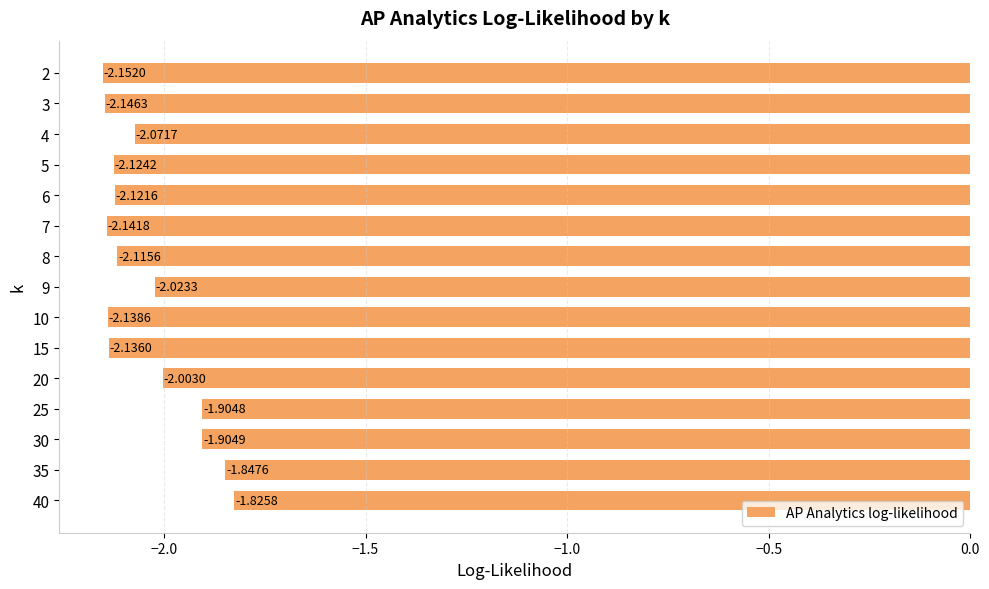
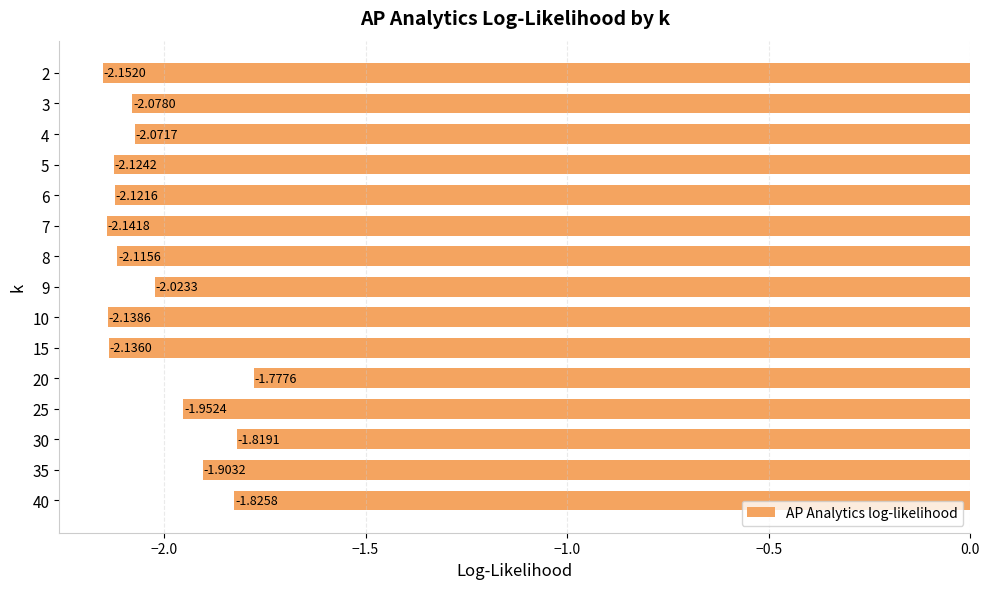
  {
    "2": -2.1520,
-   "3": -2.1463,
+   "3": -2.0780,
    "4": -2.0717,
    "5": -2.1242,
    "6": -2.1216,
    "7": -2.1418,
    "8": -2.1156,
    "9": -2.0233,
    "10": -2.1386,
    "15": -2.1360,
-   "20": -2.0030,
-   "25": -1.9048,
-   "30": -1.9049,
-   "35": -1.8476,
+   "20": -1.7776,
+   "25": -1.9524,
+   "30": -1.8191,
+   "35": -1.9032,
    "40": -1.8258
  }
